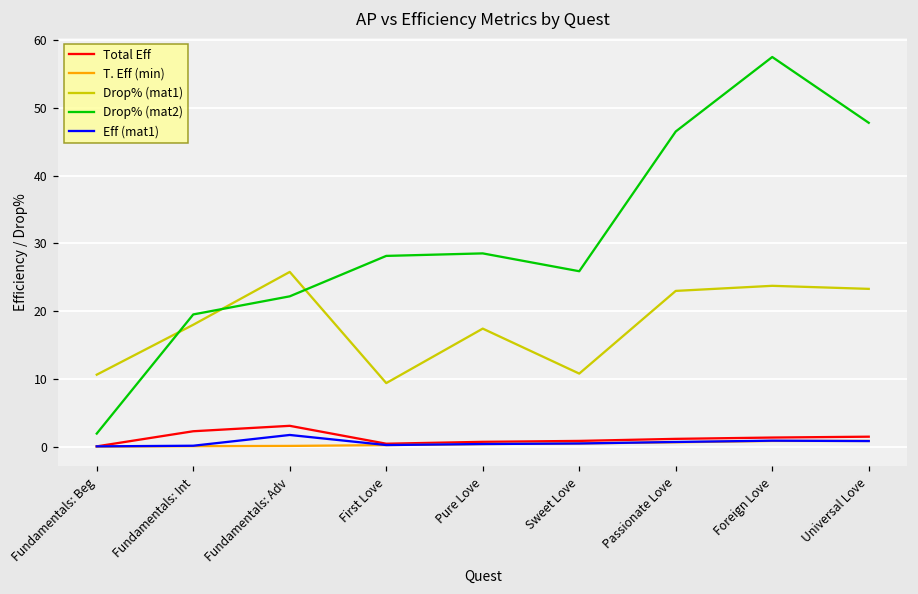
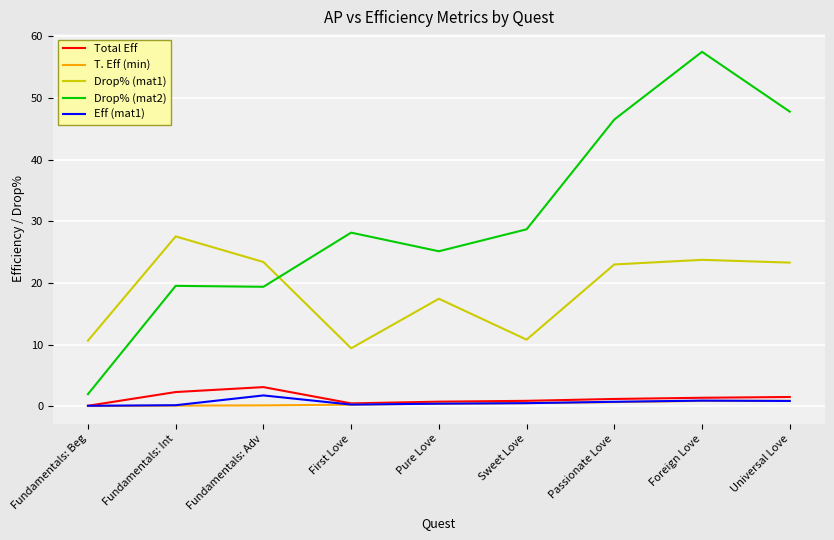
  {
    "Total Eff": {
      "Fundamentals: Int": 2,
      "Fundamentals: Adv": 3,
      "Passionate Love": 1,
      "Foreign Love": 1,
      "Universal Love": 2
    },
    "T. Eff (min)": {
      "Fundamentals: Adv": 0
    },
    "Drop% (mat1)": {
      "Fundamentals: Beg": 11,
-     "Fundamentals: Int": 18,
-     "Fundamentals: Adv": 26,
+     "Fundamentals: Int": 28,
+     "Fundamentals: Adv": 23,
      "First Love": 9,
      "Pure Love": 17,
      "Sweet Love": 11,
      "Passionate Love": 23,
      "Foreign Love": 24,
      "Universal Love": 23
    },
    "Drop% (mat2)": {
      "Fundamentals: Beg": 2,
      "Fundamentals: Int": 20,
-     "Fundamentals: Adv": 22,
+     "Fundamentals: Adv": 19,
      "First Love": 28,
-     "Pure Love": 29,
-     "Sweet Love": 26,
+     "Pure Love": 25,
+     "Sweet Love": 29,
      "Passionate Love": 47,
      "Foreign Love": 57,
      "Universal Love": 48
    },
    "Eff (mat1)": {
      "Fundamentals: Adv": 2
    }
  }
